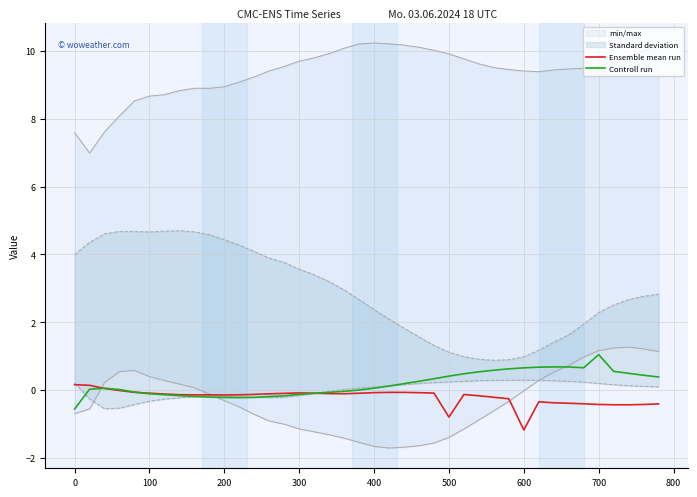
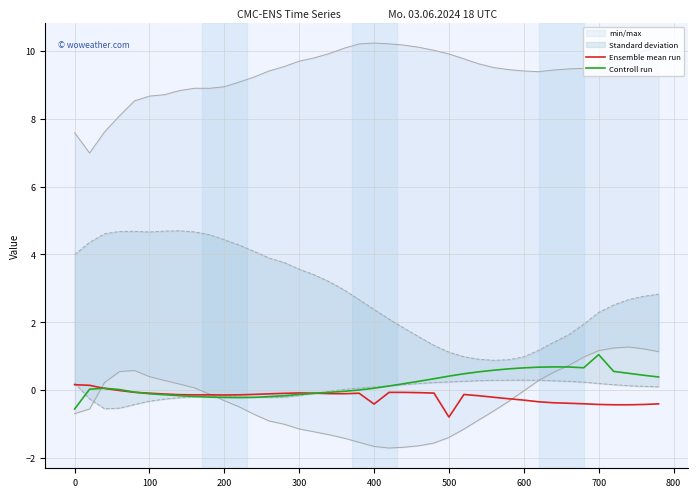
  {
    "Ensemble mean run": {
-     "400": -0.1,
+     "400": -0.4,
      "500": -0.8,
-     "600": -1.2,
+     "600": -0.3,
      "700": -0.4
    },
    "Controll run": {
      "0": -0.6,
      "500": 0.4,
      "600": 0.7,
      "700": 1.0
    }
  }
